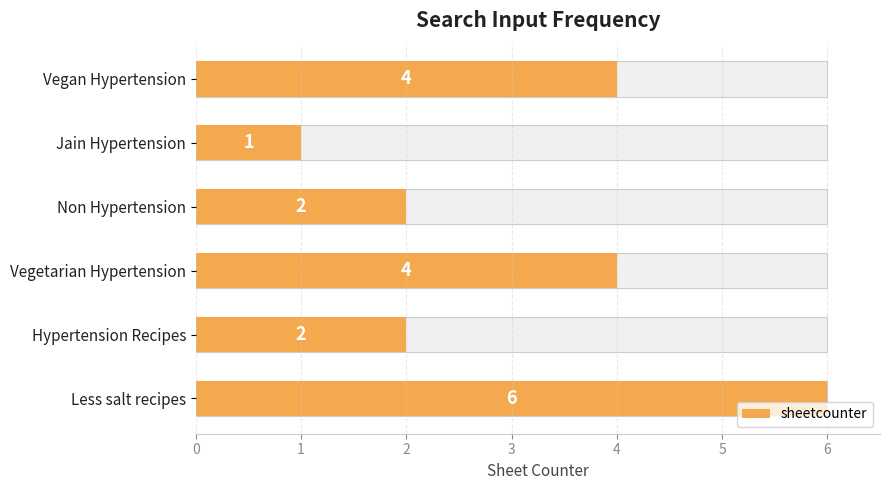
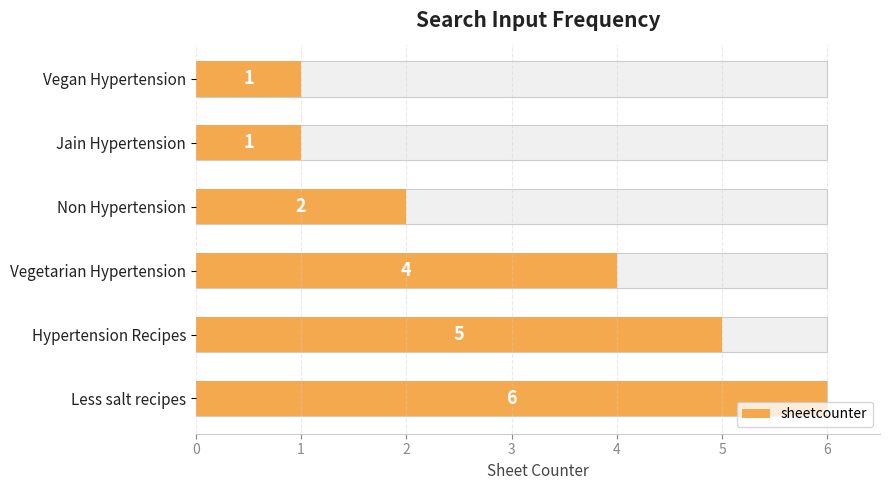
  {
    "sheetcounter": {
-     "Vegan Hypertension": 4,
-     "Hypertension Recipes": 2,
+     "Vegan Hypertension": 1,
+     "Hypertension Recipes": 5,
      "Less salt recipes": 6
    }
  }
